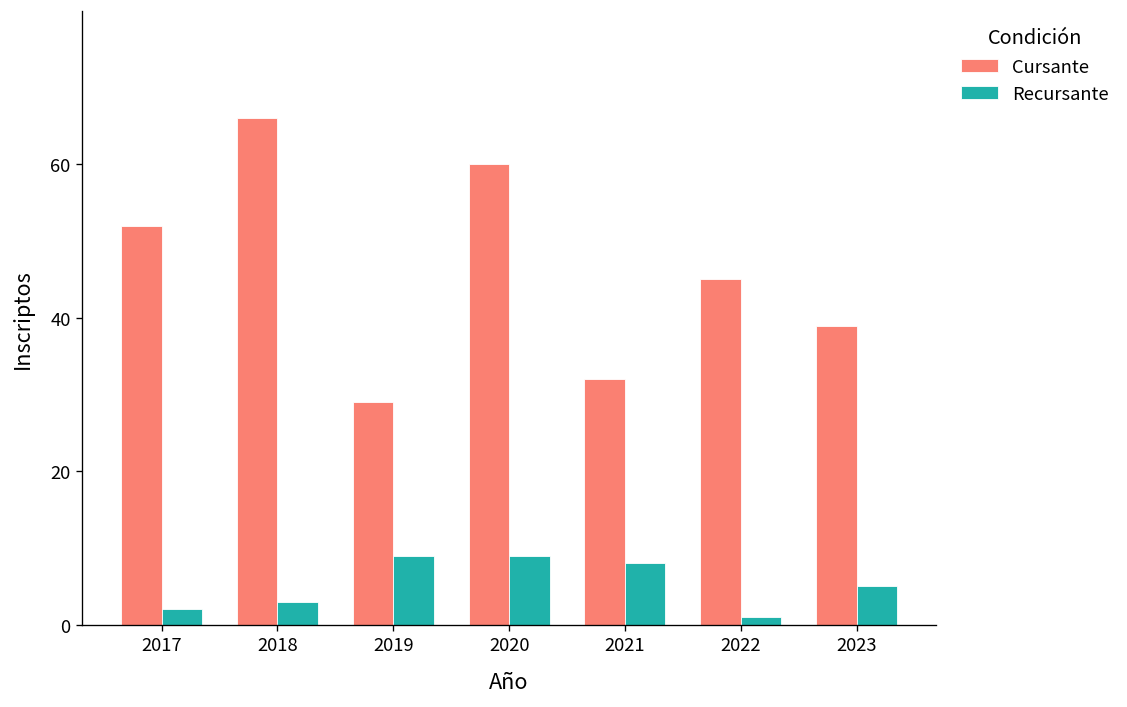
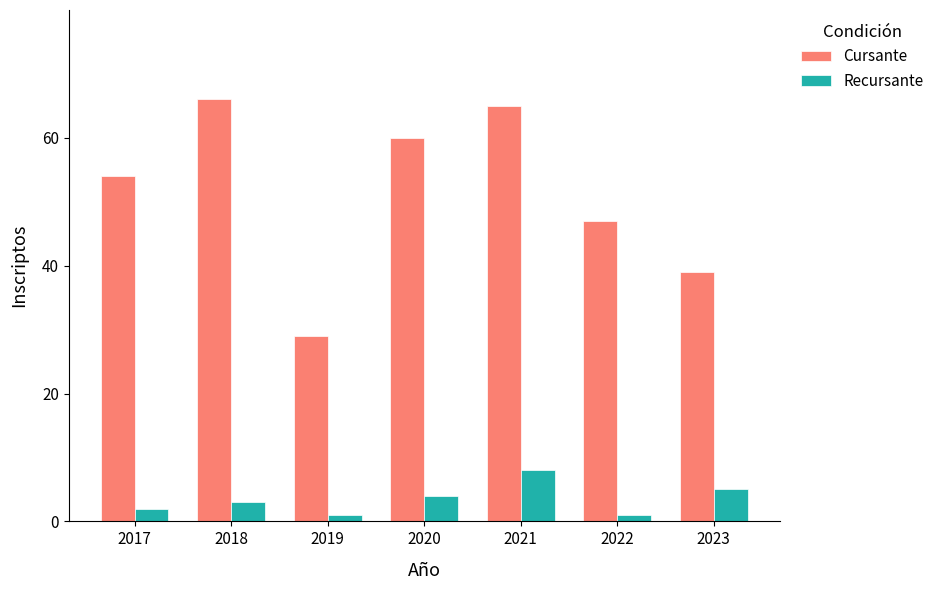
  {
    "Cursante": {
-     "2017": 52,
+     "2017": 54,
      "2018": 66,
      "2019": 29,
      "2020": 60,
-     "2021": 32,
-     "2022": 45,
+     "2021": 65,
+     "2022": 47,
      "2023": 39
    },
    "Recursante": {
      "2017": 2,
      "2018": 3,
-     "2019": 9,
-     "2020": 9,
+     "2019": 1,
+     "2020": 4,
      "2021": 8,
      "2022": 1,
      "2023": 5
    }
  }
